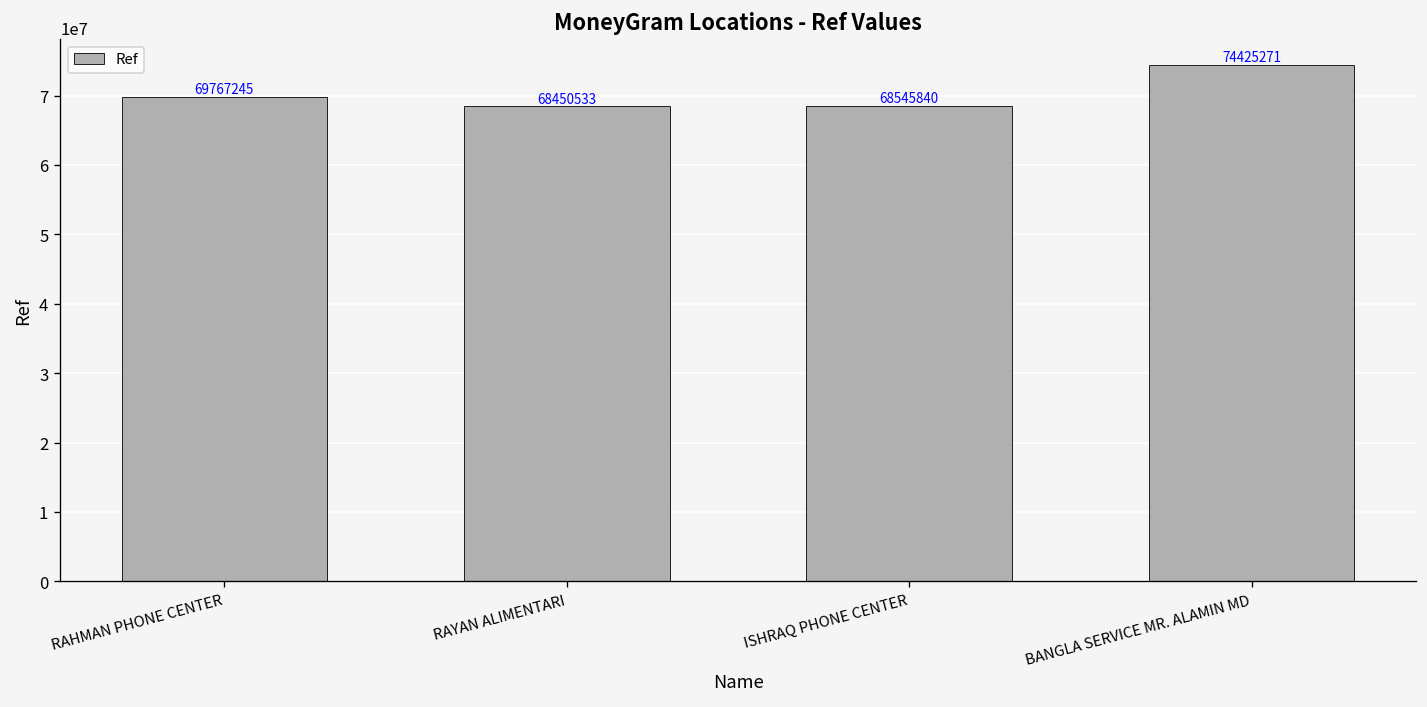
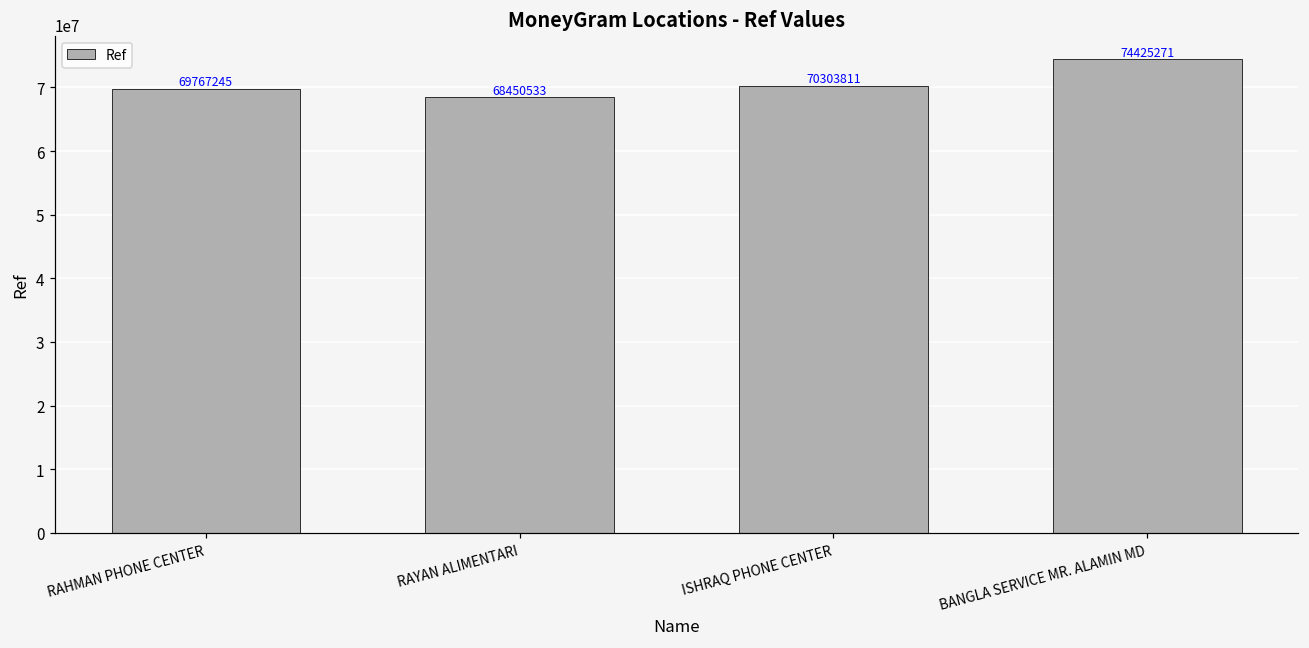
  {
    "RAHMAN PHONE CENTER": 69767245,
    "RAYAN ALIMENTARI": 68450533,
-   "ISHRAQ PHONE CENTER": 68545840,
+   "ISHRAQ PHONE CENTER": 70303811,
    "BANGLA SERVICE MR. ALAMIN MD": 74425271
  }
